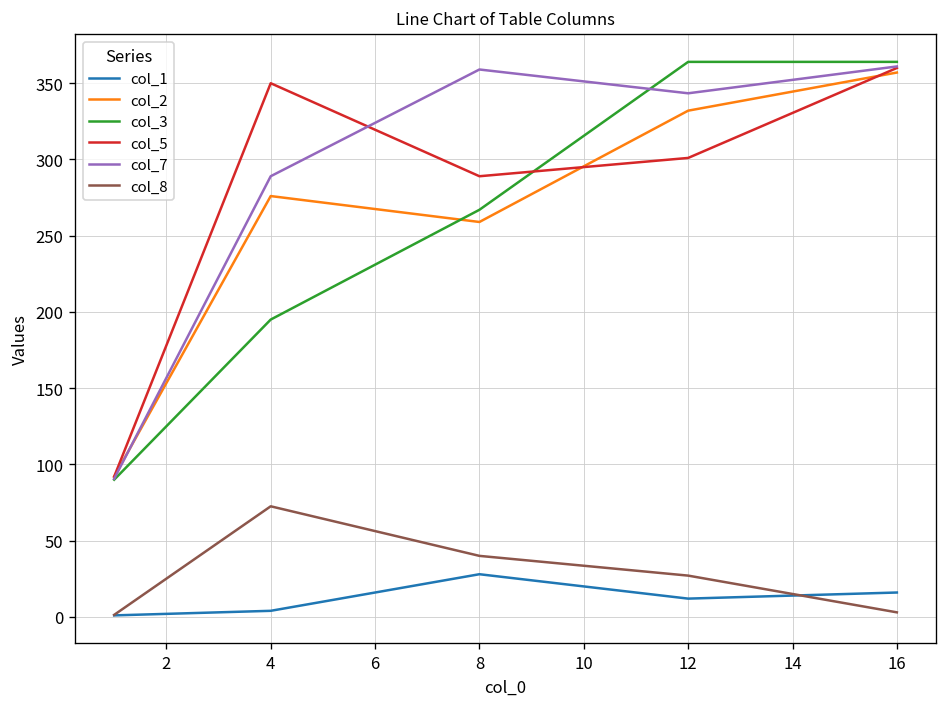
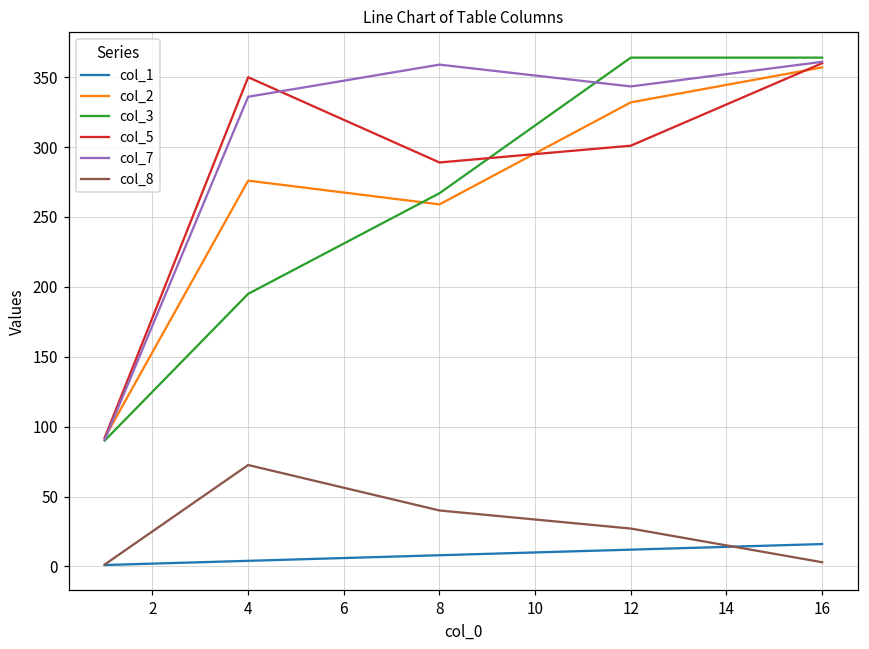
  {
    "col_1": {
      "4": 4,
-     "8": 28,
+     "8": 8,
      "12": 12,
      "16": 16
    },
    "col_2": {
      "4": 276,
      "8": 259,
      "12": 332,
      "16": 357
    },
    "col_3": {
      "4": 195,
      "8": 267,
      "12": 364,
      "16": 364
    },
    "col_5": {
      "4": 350,
      "8": 289,
      "12": 301
    },
    "col_7": {
-     "4": 289,
+     "4": 336,
      "8": 359,
      "12": 343
    },
    "col_8": {
      "4": 73,
      "8": 40,
      "12": 27,
      "16": 3
    }
  }
